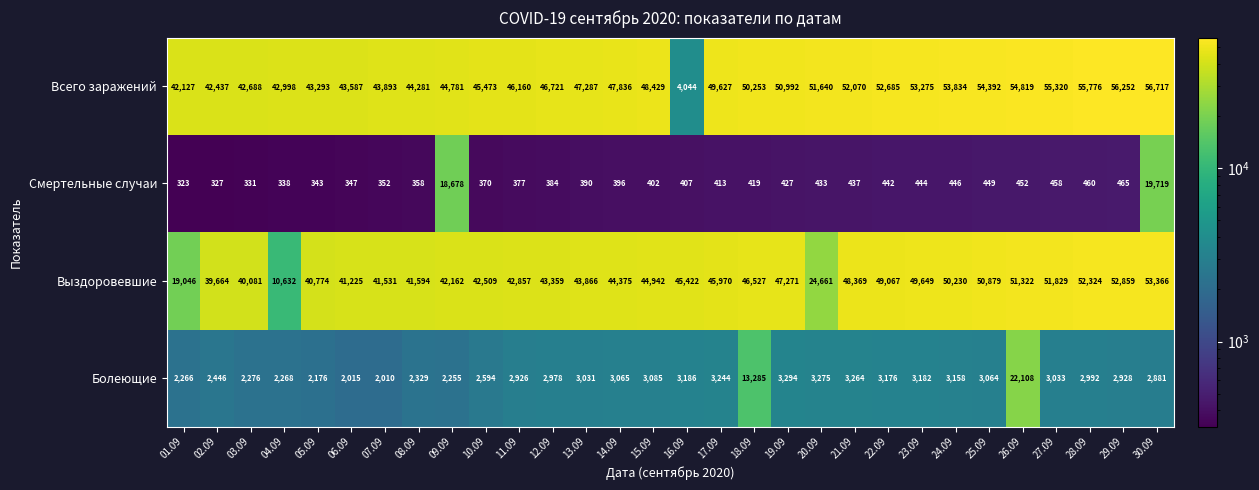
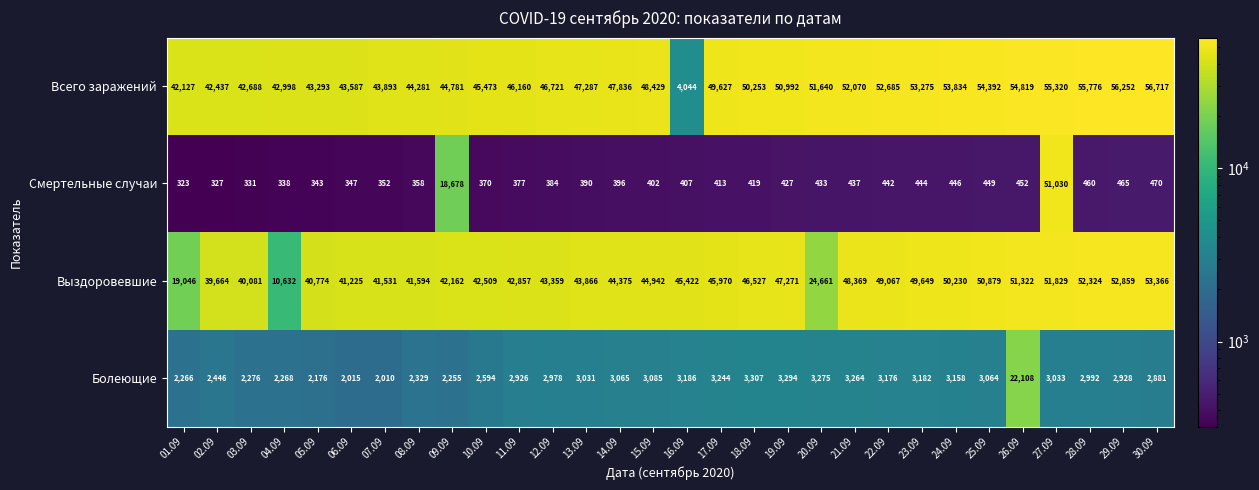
  {
    "Всего заражений": {
      "01.09": "42,127",
      "02.09": "42,437",
      "03.09": "42,688",
      "04.09": "42,998",
      "05.09": "43,293",
      "06.09": "43,587",
      "07.09": "43,893",
      "08.09": "44,281",
      "09.09": "44,781",
      "10.09": "45,473",
      "11.09": "46,160",
      "12.09": "46,721",
      "13.09": "47,287",
      "14.09": "47,836",
      "15.09": "48,429",
      "16.09": "4,044",
      "17.09": "49,627",
      "18.09": "50,253",
      "19.09": "50,992",
      "20.09": "51,640",
      "21.09": "52,070",
      "22.09": "52,685",
      "23.09": "53,275",
      "24.09": "53,834",
      "25.09": "54,392",
      "26.09": "54,819",
      "27.09": "55,320",
      "28.09": "55,776",
      "29.09": "56,252",
      "30.09": "56,717"
    },
    "Смертельные случаи": {
      "01.09": "323",
      "02.09": "327",
      "03.09": "331",
      "04.09": "338",
      "05.09": "343",
      "06.09": "347",
      "07.09": "352",
      "08.09": "358",
      "09.09": "18,678",
      "10.09": "370",
      "11.09": "377",
      "12.09": "384",
      "13.09": "390",
      "14.09": "396",
      "15.09": "402",
      "16.09": "407",
      "17.09": "413",
      "18.09": "419",
      "19.09": "427",
      "20.09": "433",
      "21.09": "437",
      "22.09": "442",
      "23.09": "444",
      "24.09": "446",
      "25.09": "449",
      "26.09": "452",
-     "27.09": "458",
+     "27.09": "51,030",
      "28.09": "460",
      "29.09": "465",
-     "30.09": "19,719"
+     "30.09": "470"
    },
    "Выздоровевшие": {
      "01.09": "19,046",
      "02.09": "39,664",
      "03.09": "40,081",
      "04.09": "10,632",
      "05.09": "40,774",
      "06.09": "41,225",
      "07.09": "41,531",
      "08.09": "41,594",
      "09.09": "42,162",
      "10.09": "42,509",
      "11.09": "42,857",
      "12.09": "43,359",
      "13.09": "43,866",
      "14.09": "44,375",
      "15.09": "44,942",
      "16.09": "45,422",
      "17.09": "45,970",
      "18.09": "46,527",
      "19.09": "47,271",
      "20.09": "24,661",
      "21.09": "48,369",
      "22.09": "49,067",
      "23.09": "49,649",
      "24.09": "50,230",
      "25.09": "50,879",
      "26.09": "51,322",
      "27.09": "51,829",
      "28.09": "52,324",
      "29.09": "52,859",
      "30.09": "53,366"
    },
    "Болеющие": {
      "01.09": "2,266",
      "02.09": "2,446",
      "03.09": "2,276",
      "04.09": "2,268",
      "05.09": "2,176",
      "06.09": "2,015",
      "07.09": "2,010",
      "08.09": "2,329",
      "09.09": "2,255",
      "10.09": "2,594",
      "11.09": "2,926",
      "12.09": "2,978",
      "13.09": "3,031",
      "14.09": "3,065",
      "15.09": "3,085",
      "16.09": "3,186",
      "17.09": "3,244",
-     "18.09": "13,285",
+     "18.09": "3,307",
      "19.09": "3,294",
      "20.09": "3,275",
      "21.09": "3,264",
      "22.09": "3,176",
      "23.09": "3,182",
      "24.09": "3,158",
      "25.09": "3,064",
      "26.09": "22,108",
      "27.09": "3,033",
      "28.09": "2,992",
      "29.09": "2,928",
      "30.09": "2,881"
    }
  }
